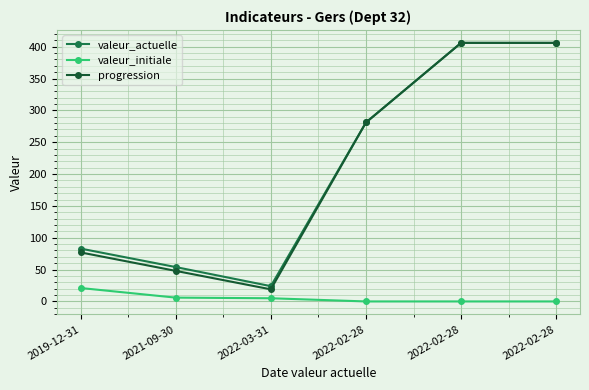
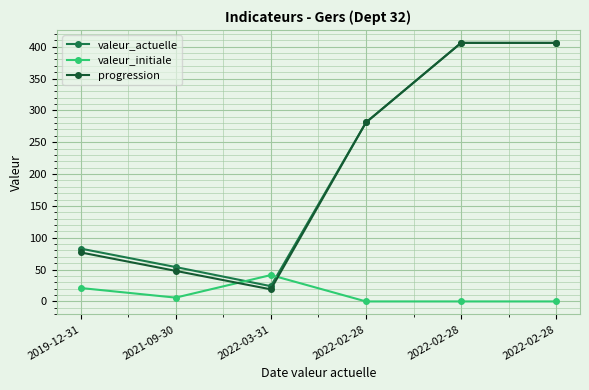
  {
    "valeur_initiale": {
      "2019-12-31": 20,
      "2021-09-30": 10,
-     "2022-03-31": 10
+     "2022-03-31": 40
    }
  }
